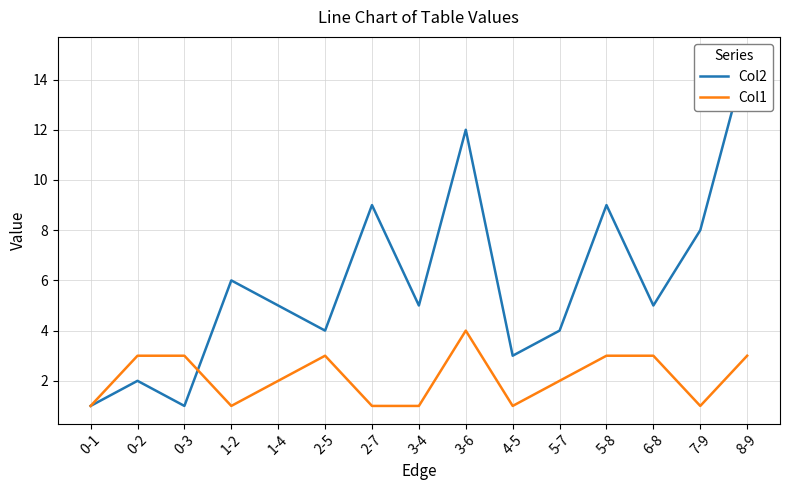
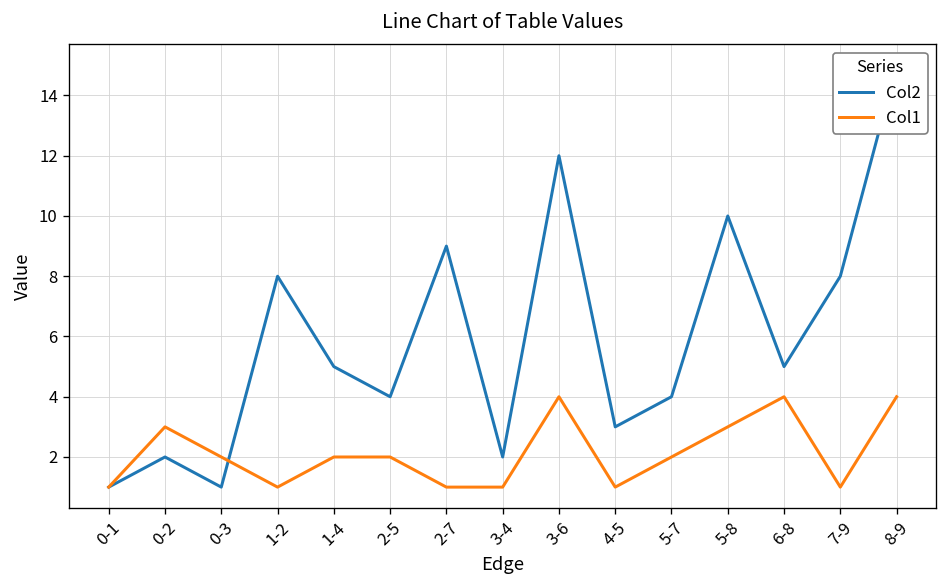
  {
    "Col2": {
      "0-2": 2,
      "0-3": 1,
-     "1-2": 6,
+     "1-2": 8,
      "1-4": 5,
      "2-5": 4,
      "2-7": 9,
-     "3-4": 5,
+     "3-4": 2,
      "3-6": 12,
      "4-5": 3,
      "5-7": 4,
-     "5-8": 9,
+     "5-8": 10,
      "6-8": 5,
      "7-9": 8
    },
    "Col1": {
      "0-2": 3,
-     "0-3": 3,
+     "0-3": 2,
      "1-2": 1,
      "1-4": 2,
-     "2-5": 3,
+     "2-5": 2,
      "2-7": 1,
      "3-4": 1,
      "3-6": 4,
      "4-5": 1,
      "5-7": 2,
      "5-8": 3,
-     "6-8": 3,
+     "6-8": 4,
      "7-9": 1,
-     "8-9": 3
+     "8-9": 4
    }
  }
